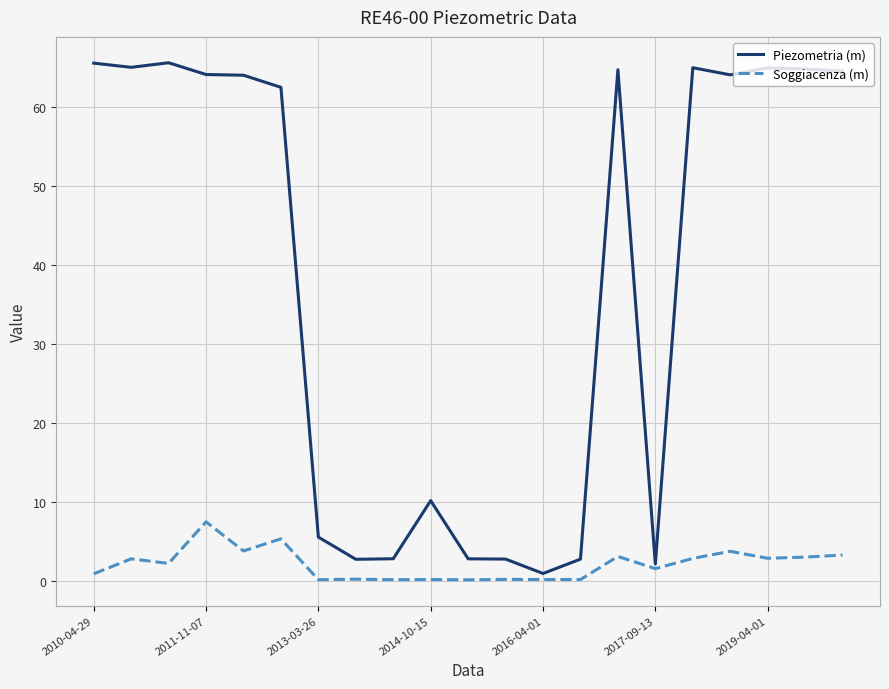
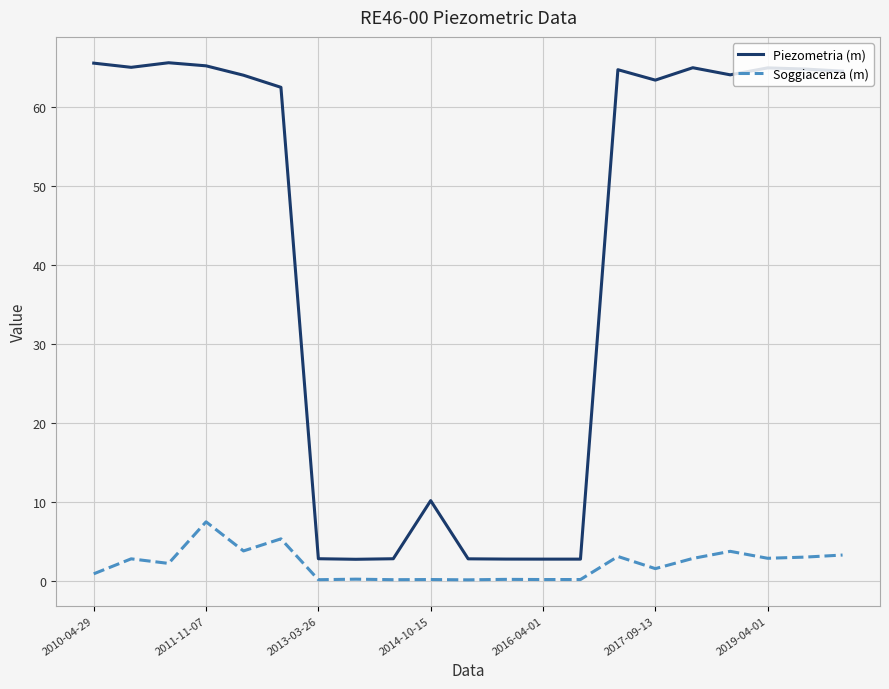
  {
    "Piezometria (m)": {
      "2010-04-29": 66,
-     "2011-11-07": 64,
-     "2013-03-26": 6,
+     "2011-11-07": 65,
+     "2013-03-26": 3,
      "2014-10-15": 10,
-     "2016-04-01": 1,
-     "2017-09-13": 2
+     "2016-04-01": 3,
+     "2017-09-13": 63
    },
    "Soggiacenza (m)": {
      "2010-04-29": 1,
      "2011-11-07": 7,
      "2013-03-26": 0,
      "2014-10-15": 0,
      "2016-04-01": 0,
      "2017-09-13": 2,
      "2019-04-01": 3
    }
  }
